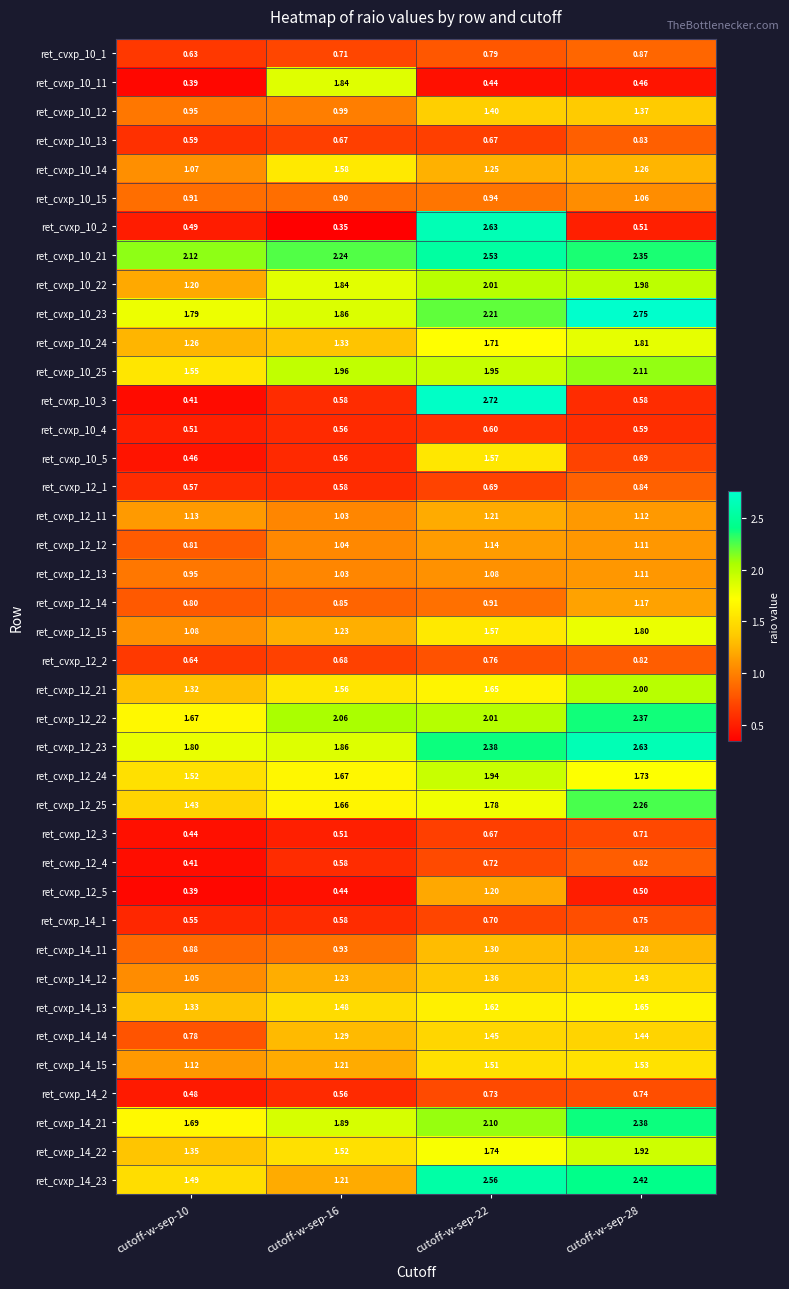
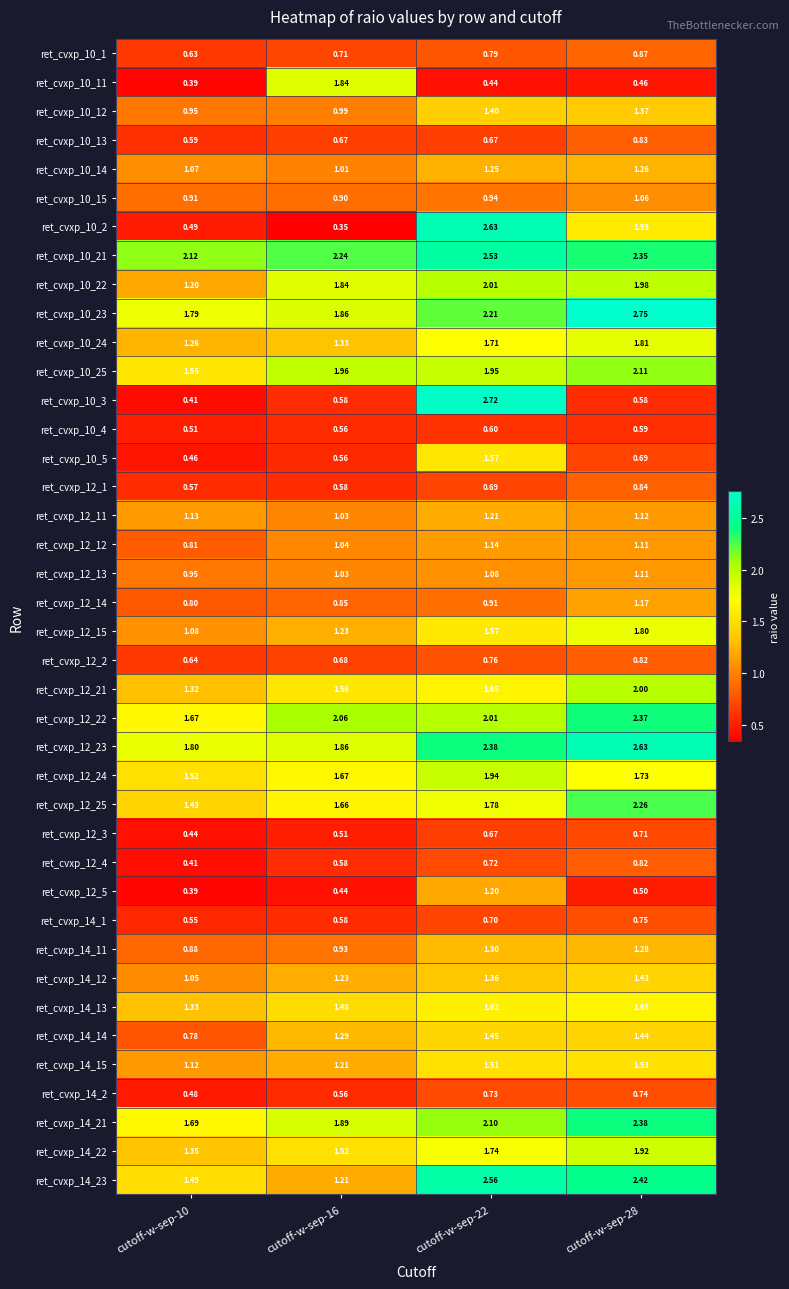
  {
    "ret_cvxp_10_1": {
      "cutoff-w-sep-10": 0.63,
      "cutoff-w-sep-16": 0.71,
      "cutoff-w-sep-22": 0.79,
      "cutoff-w-sep-28": 0.87
    },
    "ret_cvxp_10_11": {
      "cutoff-w-sep-10": 0.39,
      "cutoff-w-sep-16": 1.84,
      "cutoff-w-sep-22": 0.44,
      "cutoff-w-sep-28": 0.46
    },
    "ret_cvxp_10_12": {
      "cutoff-w-sep-10": 0.95,
      "cutoff-w-sep-16": 0.99,
      "cutoff-w-sep-22": 1.40,
      "cutoff-w-sep-28": 1.37
    },
    "ret_cvxp_10_13": {
      "cutoff-w-sep-10": 0.59,
      "cutoff-w-sep-16": 0.67,
      "cutoff-w-sep-22": 0.67,
      "cutoff-w-sep-28": 0.83
    },
    "ret_cvxp_10_14": {
      "cutoff-w-sep-10": 1.07,
-     "cutoff-w-sep-16": 1.58,
+     "cutoff-w-sep-16": 1.01,
      "cutoff-w-sep-22": 1.25,
      "cutoff-w-sep-28": 1.26
    },
    "ret_cvxp_10_15": {
      "cutoff-w-sep-10": 0.91,
      "cutoff-w-sep-16": 0.90,
      "cutoff-w-sep-22": 0.94,
      "cutoff-w-sep-28": 1.06
    },
    "ret_cvxp_10_2": {
      "cutoff-w-sep-10": 0.49,
      "cutoff-w-sep-16": 0.35,
      "cutoff-w-sep-22": 2.63,
-     "cutoff-w-sep-28": 0.51
+     "cutoff-w-sep-28": 1.59
    },
    "ret_cvxp_10_21": {
      "cutoff-w-sep-10": 2.12,
      "cutoff-w-sep-16": 2.24,
      "cutoff-w-sep-22": 2.53,
      "cutoff-w-sep-28": 2.35
    },
    "ret_cvxp_10_22": {
      "cutoff-w-sep-10": 1.20,
      "cutoff-w-sep-16": 1.84,
      "cutoff-w-sep-22": 2.01,
      "cutoff-w-sep-28": 1.98
    },
    "ret_cvxp_10_23": {
      "cutoff-w-sep-10": 1.79,
      "cutoff-w-sep-16": 1.86,
      "cutoff-w-sep-22": 2.21,
      "cutoff-w-sep-28": 2.75
    },
    "ret_cvxp_10_24": {
      "cutoff-w-sep-10": 1.26,
      "cutoff-w-sep-16": 1.33,
      "cutoff-w-sep-22": 1.71,
      "cutoff-w-sep-28": 1.81
    },
    "ret_cvxp_10_25": {
      "cutoff-w-sep-10": 1.55,
      "cutoff-w-sep-16": 1.96,
      "cutoff-w-sep-22": 1.95,
      "cutoff-w-sep-28": 2.11
    },
    "ret_cvxp_10_3": {
      "cutoff-w-sep-10": 0.41,
      "cutoff-w-sep-16": 0.58,
      "cutoff-w-sep-22": 2.72,
      "cutoff-w-sep-28": 0.58
    },
    "ret_cvxp_10_4": {
      "cutoff-w-sep-10": 0.51,
      "cutoff-w-sep-16": 0.56,
      "cutoff-w-sep-22": 0.60,
      "cutoff-w-sep-28": 0.59
    },
    "ret_cvxp_10_5": {
      "cutoff-w-sep-10": 0.46,
      "cutoff-w-sep-16": 0.56,
      "cutoff-w-sep-22": 1.57,
      "cutoff-w-sep-28": 0.69
    },
    "ret_cvxp_12_1": {
      "cutoff-w-sep-10": 0.57,
      "cutoff-w-sep-16": 0.58,
      "cutoff-w-sep-22": 0.69,
      "cutoff-w-sep-28": 0.84
    },
    "ret_cvxp_12_11": {
      "cutoff-w-sep-10": 1.13,
      "cutoff-w-sep-16": 1.03,
      "cutoff-w-sep-22": 1.21,
      "cutoff-w-sep-28": 1.12
    },
    "ret_cvxp_12_12": {
      "cutoff-w-sep-10": 0.81,
      "cutoff-w-sep-16": 1.04,
      "cutoff-w-sep-22": 1.14,
      "cutoff-w-sep-28": 1.11
    },
    "ret_cvxp_12_13": {
      "cutoff-w-sep-10": 0.95,
      "cutoff-w-sep-16": 1.03,
      "cutoff-w-sep-22": 1.08,
      "cutoff-w-sep-28": 1.11
    },
    "ret_cvxp_12_14": {
      "cutoff-w-sep-10": 0.80,
      "cutoff-w-sep-16": 0.85,
      "cutoff-w-sep-22": 0.91,
      "cutoff-w-sep-28": 1.17
    },
    "ret_cvxp_12_15": {
      "cutoff-w-sep-10": 1.08,
      "cutoff-w-sep-16": 1.23,
      "cutoff-w-sep-22": 1.57,
      "cutoff-w-sep-28": 1.80
    },
    "ret_cvxp_12_2": {
      "cutoff-w-sep-10": 0.64,
      "cutoff-w-sep-16": 0.68,
      "cutoff-w-sep-22": 0.76,
      "cutoff-w-sep-28": 0.82
    },
    "ret_cvxp_12_21": {
      "cutoff-w-sep-10": 1.32,
      "cutoff-w-sep-16": 1.56,
      "cutoff-w-sep-22": 1.65,
      "cutoff-w-sep-28": 2.00
    },
    "ret_cvxp_12_22": {
      "cutoff-w-sep-10": 1.67,
      "cutoff-w-sep-16": 2.06,
      "cutoff-w-sep-22": 2.01,
      "cutoff-w-sep-28": 2.37
    },
    "ret_cvxp_12_23": {
      "cutoff-w-sep-10": 1.80,
      "cutoff-w-sep-16": 1.86,
      "cutoff-w-sep-22": 2.38,
      "cutoff-w-sep-28": 2.63
    },
    "ret_cvxp_12_24": {
      "cutoff-w-sep-10": 1.52,
      "cutoff-w-sep-16": 1.67,
      "cutoff-w-sep-22": 1.94,
      "cutoff-w-sep-28": 1.73
    },
    "ret_cvxp_12_25": {
      "cutoff-w-sep-10": 1.43,
      "cutoff-w-sep-16": 1.66,
      "cutoff-w-sep-22": 1.78,
      "cutoff-w-sep-28": 2.26
    },
    "ret_cvxp_12_3": {
      "cutoff-w-sep-10": 0.44,
      "cutoff-w-sep-16": 0.51,
      "cutoff-w-sep-22": 0.67,
      "cutoff-w-sep-28": 0.71
    },
    "ret_cvxp_12_4": {
      "cutoff-w-sep-10": 0.41,
      "cutoff-w-sep-16": 0.58,
      "cutoff-w-sep-22": 0.72,
      "cutoff-w-sep-28": 0.82
    },
    "ret_cvxp_12_5": {
      "cutoff-w-sep-10": 0.39,
      "cutoff-w-sep-16": 0.44,
      "cutoff-w-sep-22": 1.20,
      "cutoff-w-sep-28": 0.50
    },
    "ret_cvxp_14_1": {
      "cutoff-w-sep-10": 0.55,
      "cutoff-w-sep-16": 0.58,
      "cutoff-w-sep-22": 0.70,
      "cutoff-w-sep-28": 0.75
    },
    "ret_cvxp_14_11": {
      "cutoff-w-sep-10": 0.88,
      "cutoff-w-sep-16": 0.93,
      "cutoff-w-sep-22": 1.30,
      "cutoff-w-sep-28": 1.28
    },
    "ret_cvxp_14_12": {
      "cutoff-w-sep-10": 1.05,
      "cutoff-w-sep-16": 1.23,
      "cutoff-w-sep-22": 1.36,
      "cutoff-w-sep-28": 1.43
    },
    "ret_cvxp_14_13": {
      "cutoff-w-sep-10": 1.33,
      "cutoff-w-sep-16": 1.48,
      "cutoff-w-sep-22": 1.62,
      "cutoff-w-sep-28": 1.65
    },
    "ret_cvxp_14_14": {
      "cutoff-w-sep-10": 0.78,
      "cutoff-w-sep-16": 1.29,
      "cutoff-w-sep-22": 1.45,
      "cutoff-w-sep-28": 1.44
    },
    "ret_cvxp_14_15": {
      "cutoff-w-sep-10": 1.12,
      "cutoff-w-sep-16": 1.21,
      "cutoff-w-sep-22": 1.51,
      "cutoff-w-sep-28": 1.53
    },
    "ret_cvxp_14_2": {
      "cutoff-w-sep-10": 0.48,
      "cutoff-w-sep-16": 0.56,
      "cutoff-w-sep-22": 0.73,
      "cutoff-w-sep-28": 0.74
    },
    "ret_cvxp_14_21": {
      "cutoff-w-sep-10": 1.69,
      "cutoff-w-sep-16": 1.89,
      "cutoff-w-sep-22": 2.10,
      "cutoff-w-sep-28": 2.38
    },
    "ret_cvxp_14_22": {
      "cutoff-w-sep-10": 1.35,
      "cutoff-w-sep-16": 1.52,
      "cutoff-w-sep-22": 1.74,
      "cutoff-w-sep-28": 1.92
    },
    "ret_cvxp_14_23": {
      "cutoff-w-sep-10": 1.49,
      "cutoff-w-sep-16": 1.21,
      "cutoff-w-sep-22": 2.56,
      "cutoff-w-sep-28": 2.42
    }
  }
